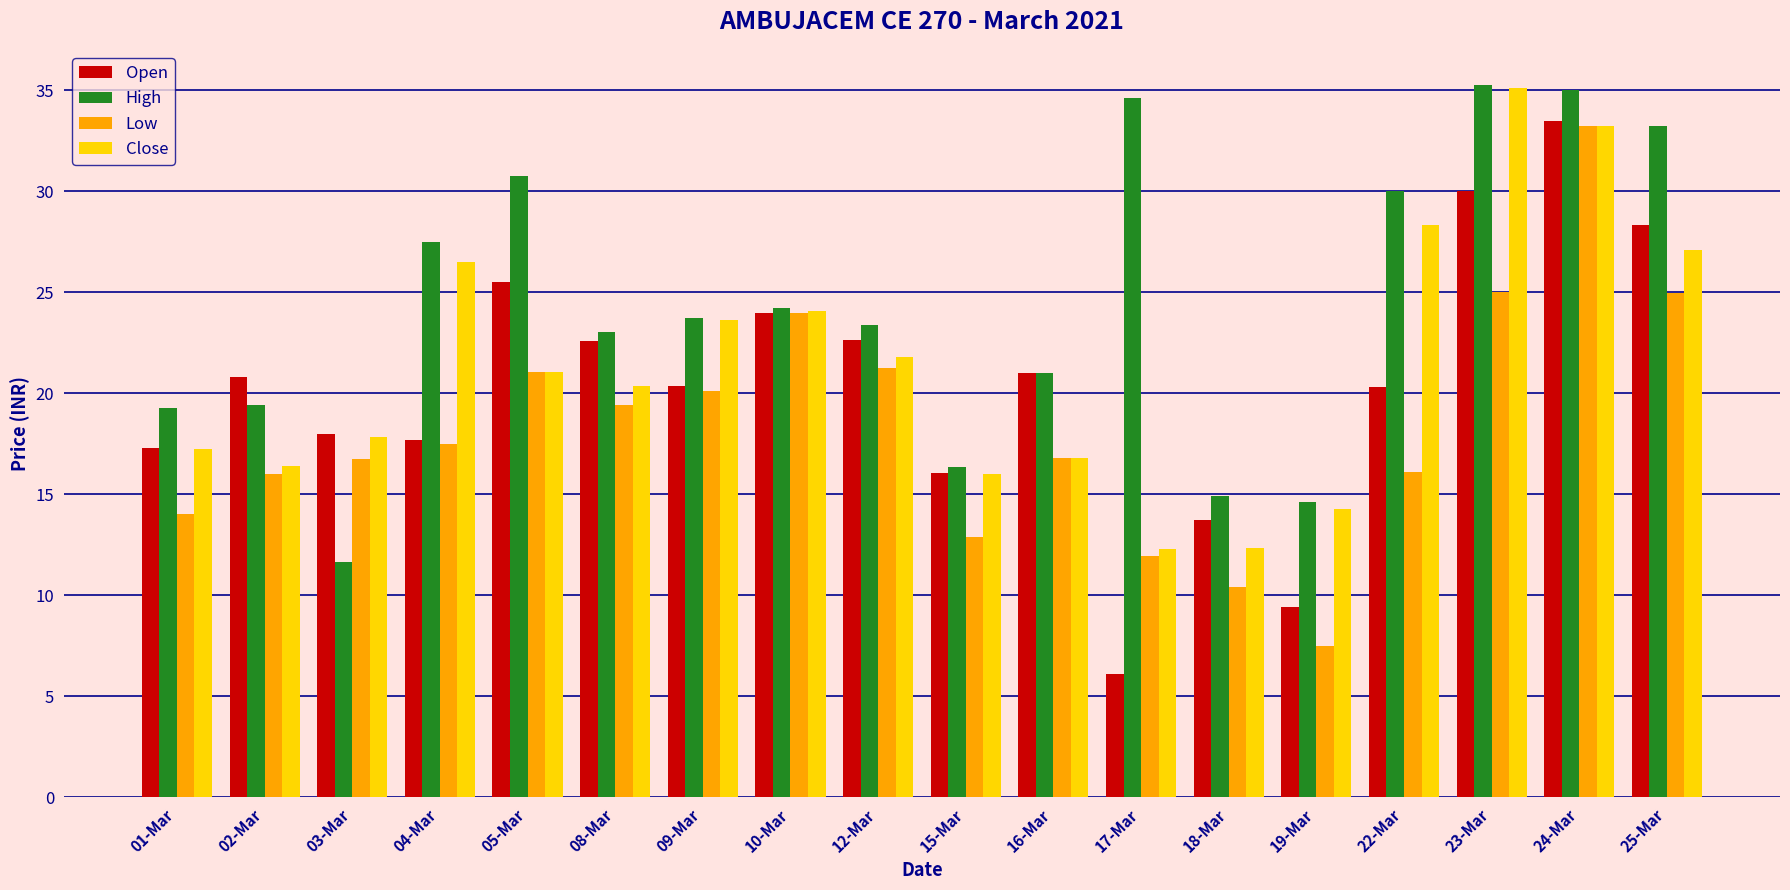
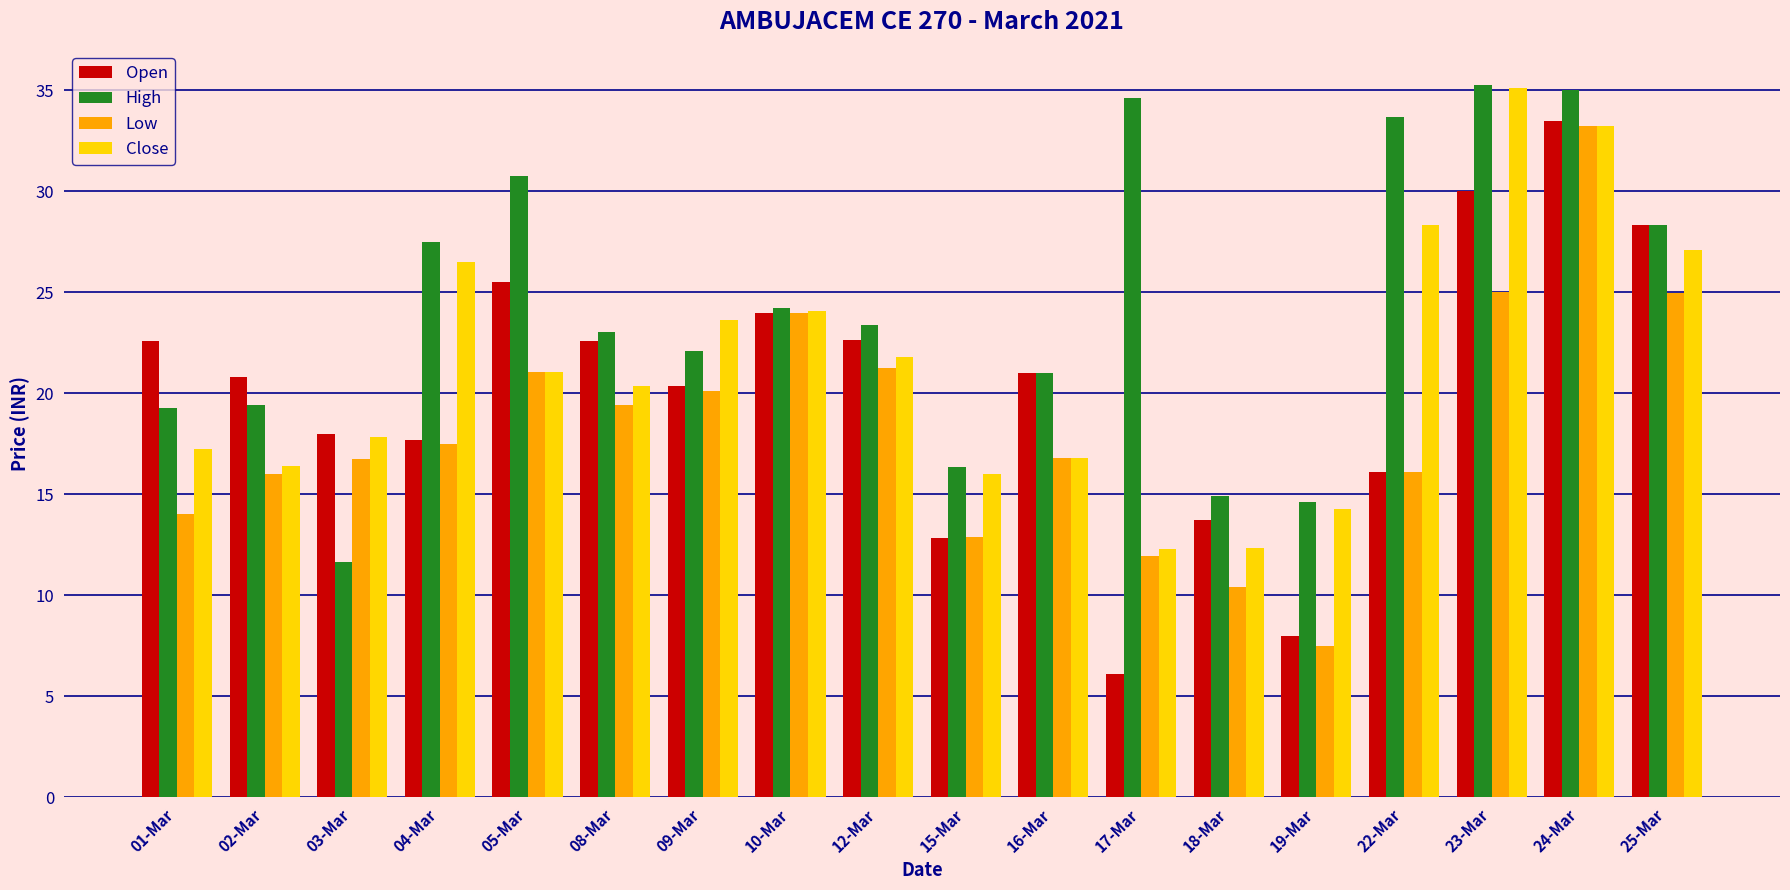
  {
    "Open": {
-     "01-Mar": 17.3,
+     "01-Mar": 22.6,
      "02-Mar": 20.8,
      "03-Mar": 18.0,
      "04-Mar": 17.7,
      "05-Mar": 25.5,
      "08-Mar": 22.6,
      "09-Mar": 20.4,
      "10-Mar": 24.0,
      "12-Mar": 22.7,
-     "15-Mar": 16.1,
+     "15-Mar": 12.9,
      "16-Mar": 21.0,
      "17-Mar": 6.1,
      "18-Mar": 13.8,
-     "19-Mar": 9.4,
-     "22-Mar": 20.3,
+     "19-Mar": 8.0,
+     "22-Mar": 16.1,
      "23-Mar": 30.0,
      "24-Mar": 33.5,
      "25-Mar": 28.4
    },
    "High": {
      "01-Mar": 19.3,
      "02-Mar": 19.5,
      "03-Mar": 11.6,
      "04-Mar": 27.5,
      "05-Mar": 30.8,
      "08-Mar": 23.1,
-     "09-Mar": 23.8,
+     "09-Mar": 22.1,
      "10-Mar": 24.3,
      "12-Mar": 23.4,
      "15-Mar": 16.4,
      "16-Mar": 21.0,
      "17-Mar": 34.6,
      "18-Mar": 14.9,
      "19-Mar": 14.6,
-     "22-Mar": 30.0,
+     "22-Mar": 33.7,
      "23-Mar": 35.3,
      "24-Mar": 35.0,
-     "25-Mar": 33.2
+     "25-Mar": 28.4
    }
  }
